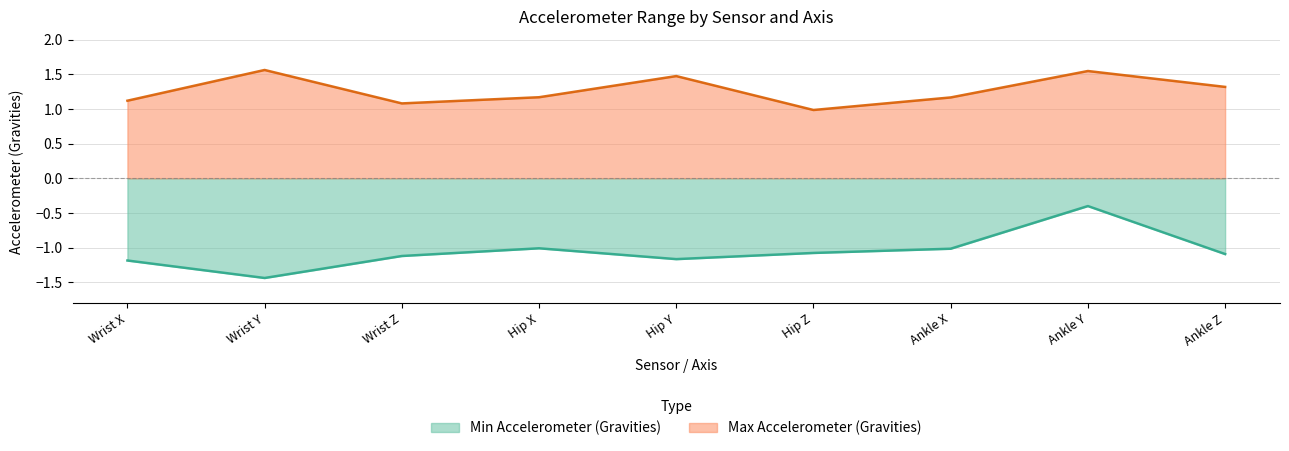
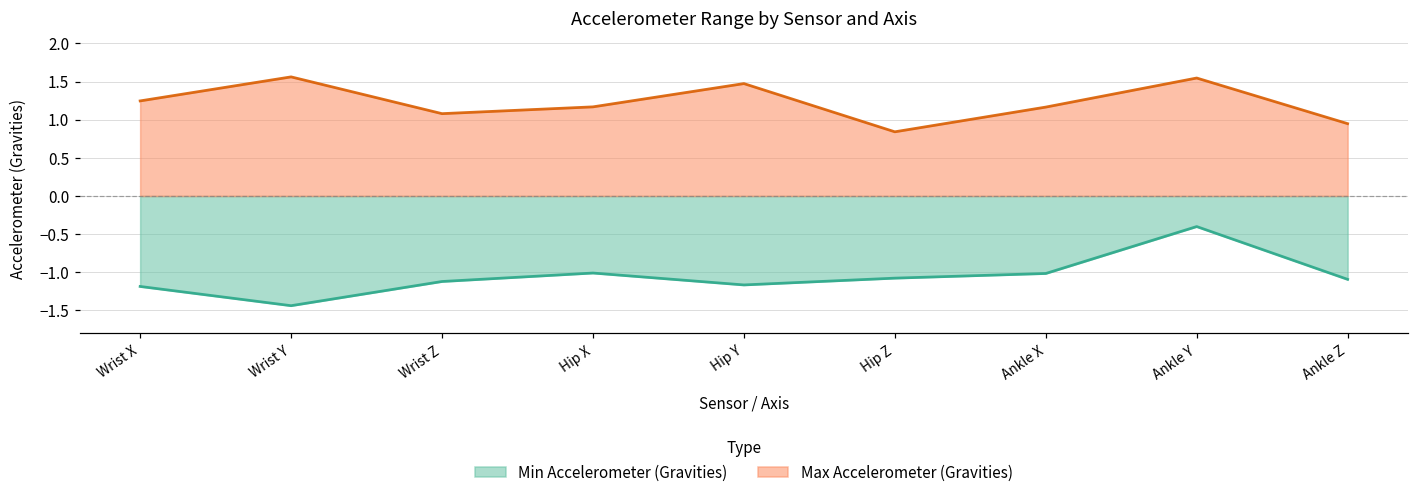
  {
    "Max Accelerometer (Gravities)": {
-     "Wrist X": 1.1,
+     "Wrist X": 1.2,
      "Wrist Y": 1.6,
      "Wrist Z": 1.1,
      "Hip X": 1.2,
      "Hip Y": 1.5,
-     "Hip Z": 1.0,
+     "Hip Z": 0.8,
      "Ankle X": 1.2,
      "Ankle Y": 1.5,
-     "Ankle Z": 1.3
+     "Ankle Z": 0.9
    }
  }
